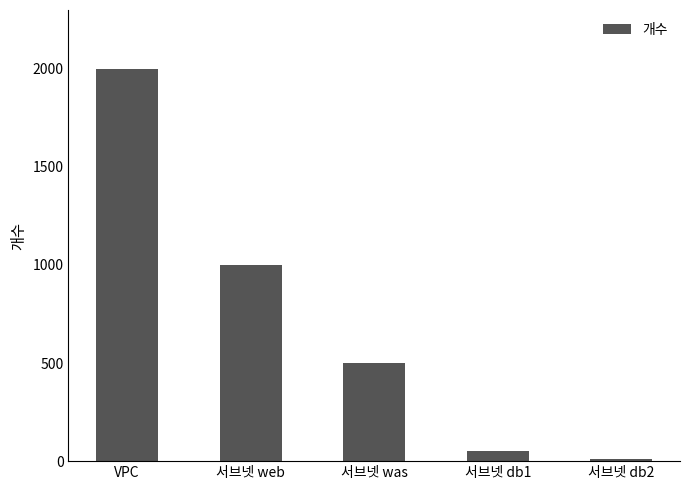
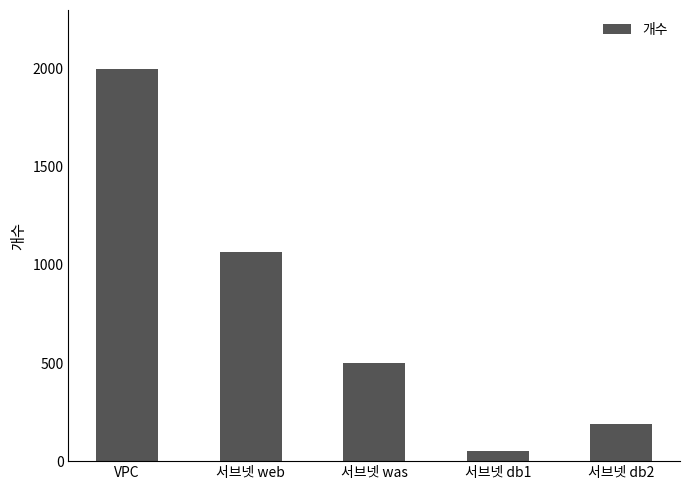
  {
    "VPC": 2000,
-   "서브넷 web": 1000,
+   "서브넷 web": 1070,
    "서브넷 was": 500,
    "서브넷 db1": 50,
-   "서브넷 db2": 10
+   "서브넷 db2": 190
  }
